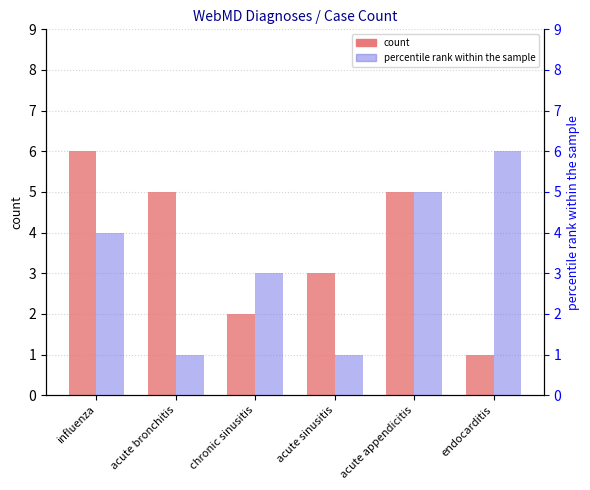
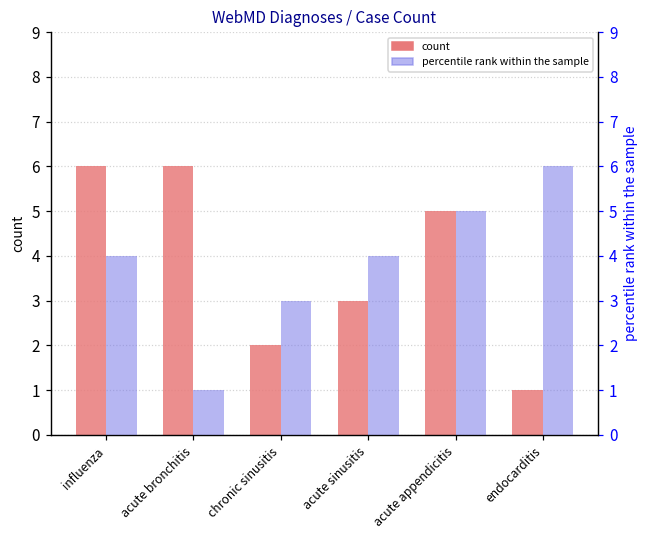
  {
    "count": {
      "influenza": 6,
-     "acute bronchitis": 5,
+     "acute bronchitis": 6,
      "chronic sinusitis": 2,
      "acute sinusitis": 3,
      "acute appendicitis": 5,
      "endocarditis": 1
    },
    "percentile rank within the sample": {
      "influenza": 4,
      "acute bronchitis": 1,
      "chronic sinusitis": 3,
-     "acute sinusitis": 1,
+     "acute sinusitis": 4,
      "acute appendicitis": 5,
      "endocarditis": 6
    }
  }
